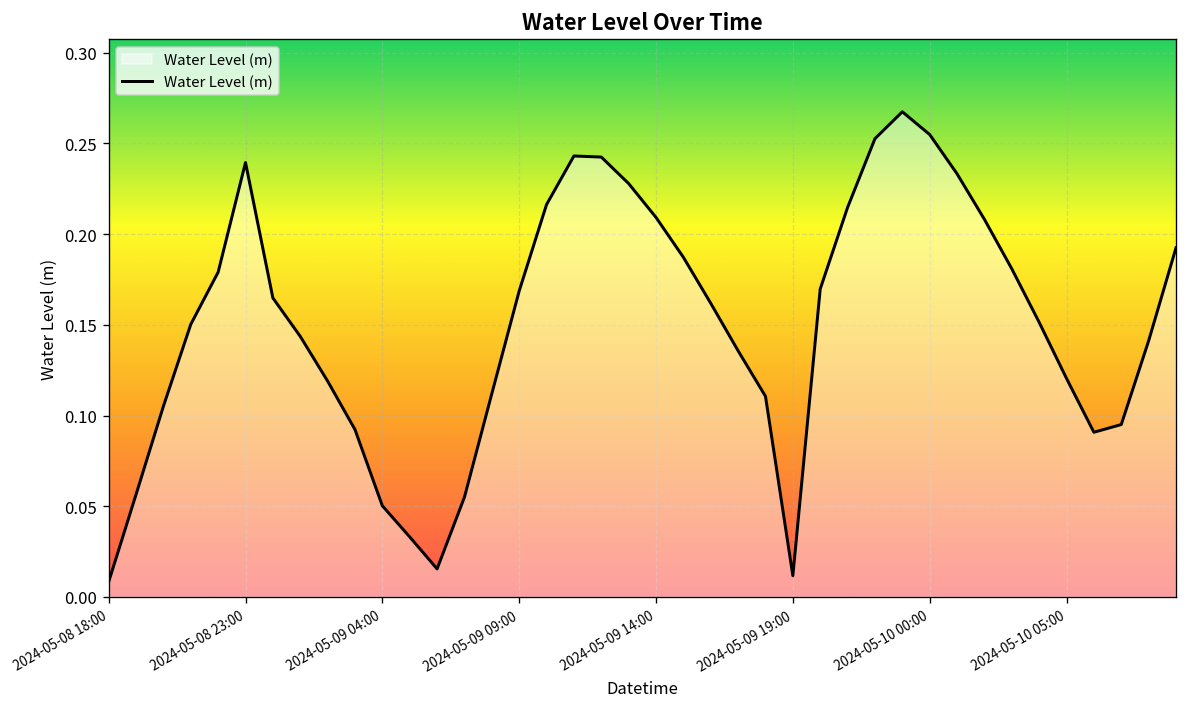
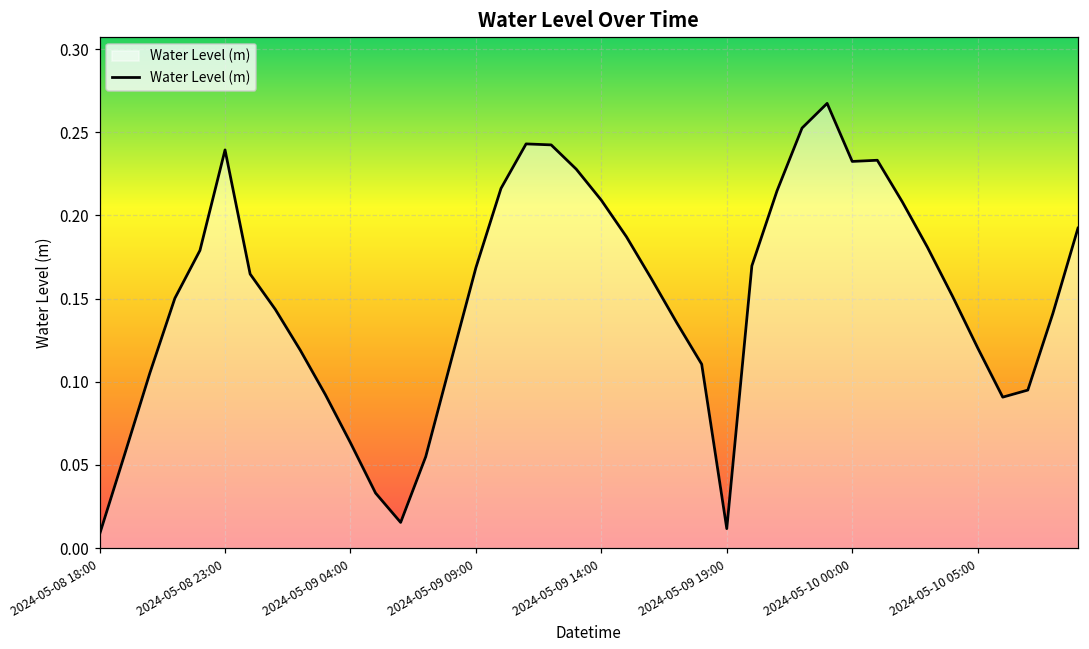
  {
    "2024-05-08 18:00": 0.008,
    "2024-05-08 23:00": 0.239,
-   "2024-05-09 04:00": 0.050,
+   "2024-05-09 04:00": 0.063,
    "2024-05-09 09:00": 0.169,
    "2024-05-09 14:00": 0.209,
    "2024-05-09 19:00": 0.012,
-   "2024-05-10 00:00": 0.255,
+   "2024-05-10 00:00": 0.233,
    "2024-05-10 05:00": 0.120
  }
